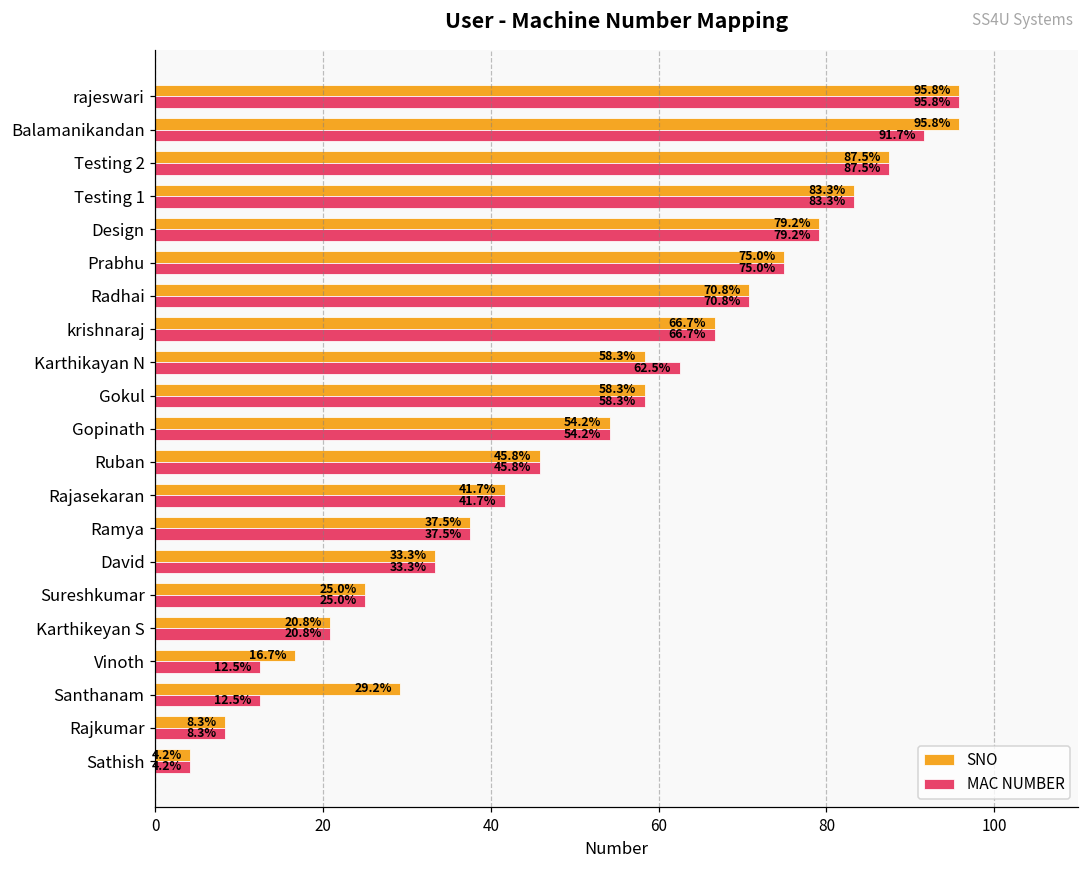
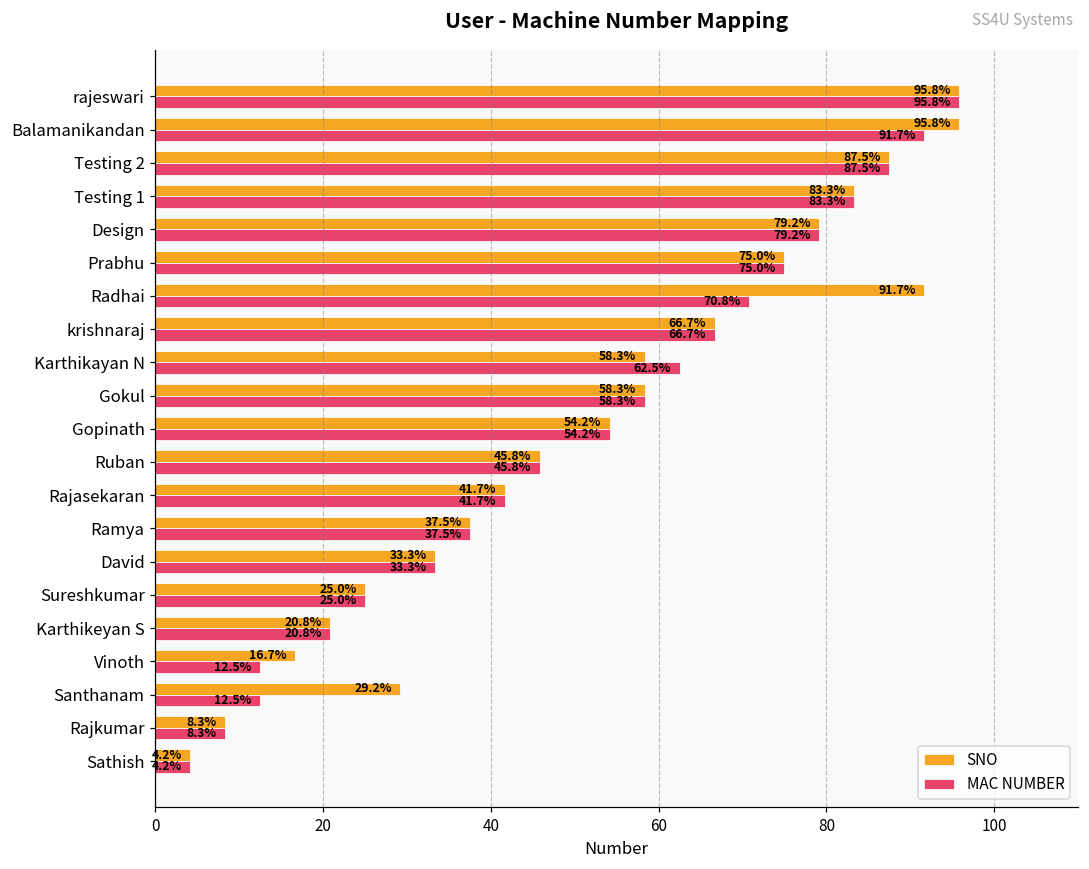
  {
    "SNO": {
      "Balamanikandan": "95.8%",
-     "Radhai": "70.8%",
+     "Radhai": "91.7%",
      "Karthikayan N": "58.3%",
      "Vinoth": "16.7%",
      "Santhanam": "29.2%"
    },
    "MAC NUMBER": {
      "Balamanikandan": "91.7%",
      "Karthikayan N": "62.5%",
      "Vinoth": "12.5%",
      "Santhanam": "12.5%"
    }
  }
